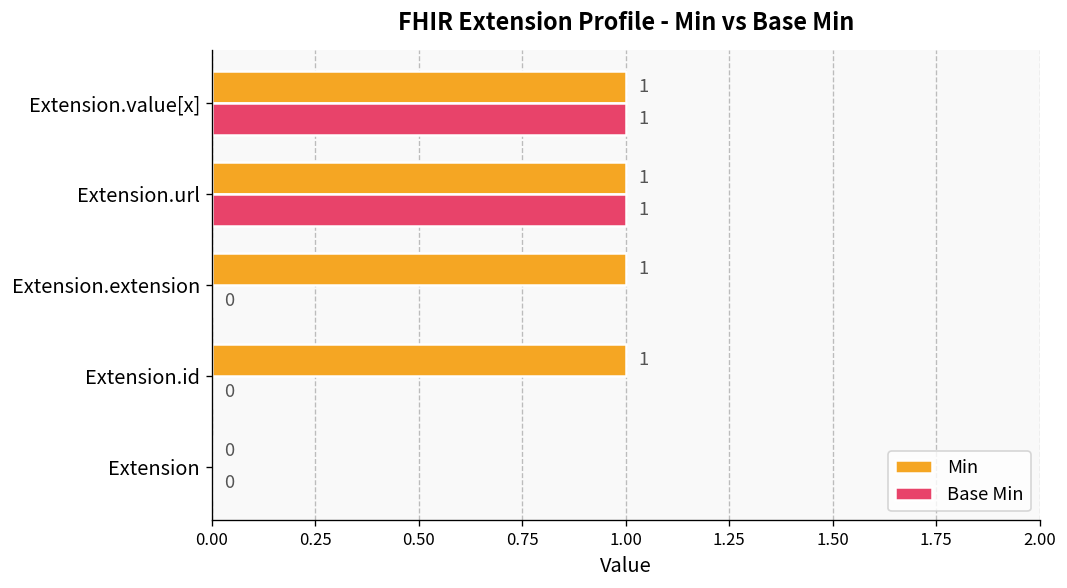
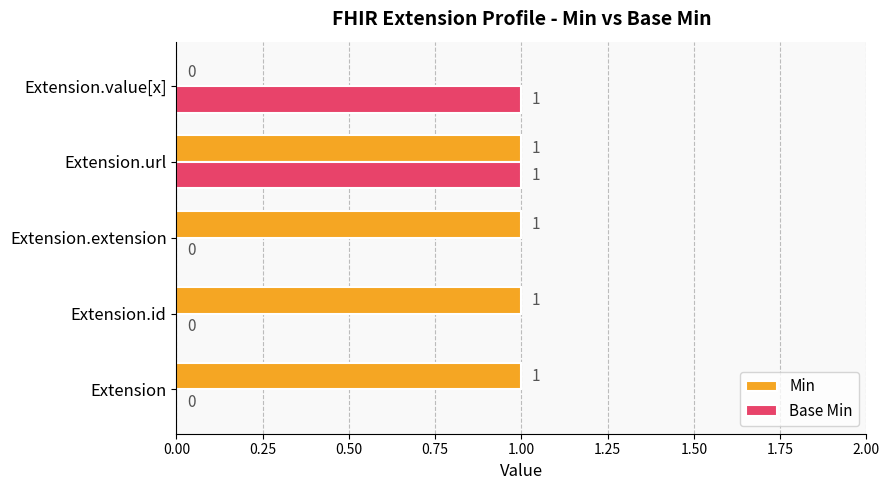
  {
    "Min": {
-     "Extension.value[x]": 1,
+     "Extension.value[x]": 0,
      "Extension.url": 1,
      "Extension.extension": 1,
      "Extension.id": 1,
-     "Extension": 0
+     "Extension": 1
    },
    "Base Min": {
      "Extension.value[x]": 1,
      "Extension.url": 1,
      "Extension.extension": 0,
      "Extension.id": 0,
      "Extension": 0
    }
  }
